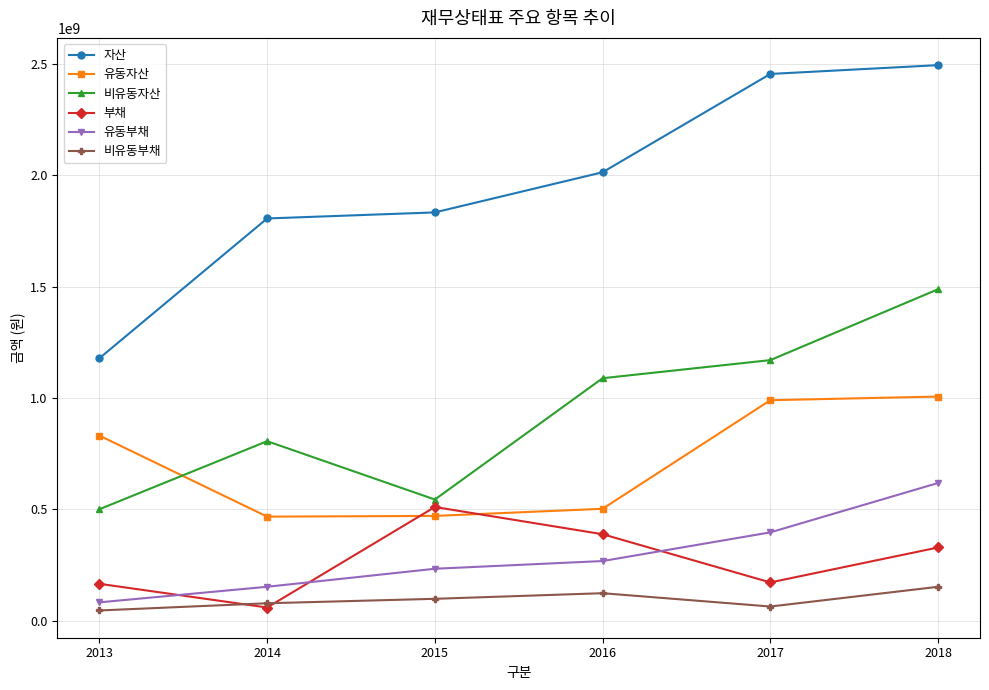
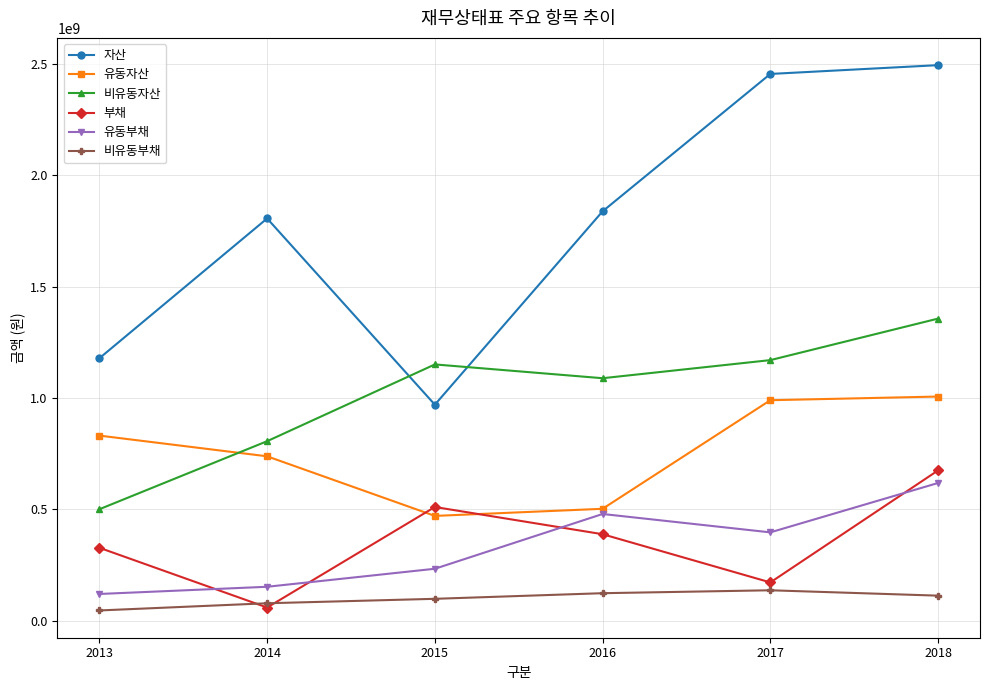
  {
    "자산": {
      "2013": 1180000000,
      "2014": 1810000000,
-     "2015": 1830000000,
-     "2016": 2010000000,
+     "2015": 970000000,
+     "2016": 1840000000,
      "2017": 2460000000,
      "2018": 2490000000
    },
    "유동자산": {
      "2013": 830000000,
-     "2014": 470000000,
+     "2014": 740000000,
      "2015": 470000000,
      "2016": 500000000,
      "2017": 990000000,
      "2018": 1010000000
    },
    "비유동자산": {
      "2013": 500000000,
      "2014": 810000000,
-     "2015": 540000000,
+     "2015": 1150000000,
      "2016": 1090000000,
      "2017": 1170000000,
-     "2018": 1490000000
+     "2018": 1360000000
    },
    "부채": {
-     "2013": 170000000,
+     "2013": 330000000,
      "2014": 60000000,
      "2015": 510000000,
      "2016": 390000000,
      "2017": 170000000,
-     "2018": 330000000
+     "2018": 670000000
    },
    "유동부채": {
-     "2013": 80000000,
+     "2013": 120000000,
      "2014": 150000000,
      "2015": 230000000,
-     "2016": 270000000,
+     "2016": 480000000,
      "2017": 400000000,
      "2018": 620000000
    },
    "비유동부채": {
      "2013": 50000000,
      "2014": 80000000,
      "2015": 100000000,
      "2016": 120000000,
-     "2017": 60000000,
-     "2018": 150000000
+     "2017": 140000000,
+     "2018": 110000000
    }
  }
